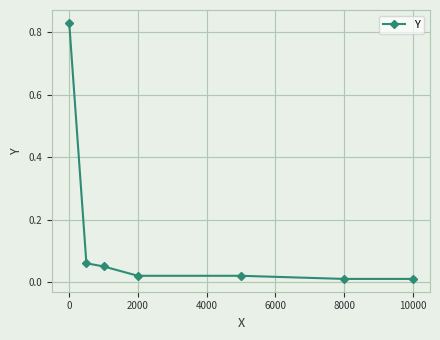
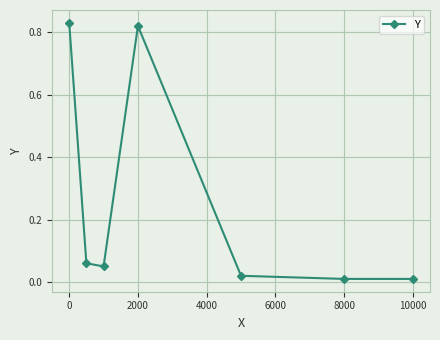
  {
    "0": 0.83,
-   "2000": 0.02,
+   "2000": 0.82,
    "8000": 0.01,
    "10000": 0.01
  }
